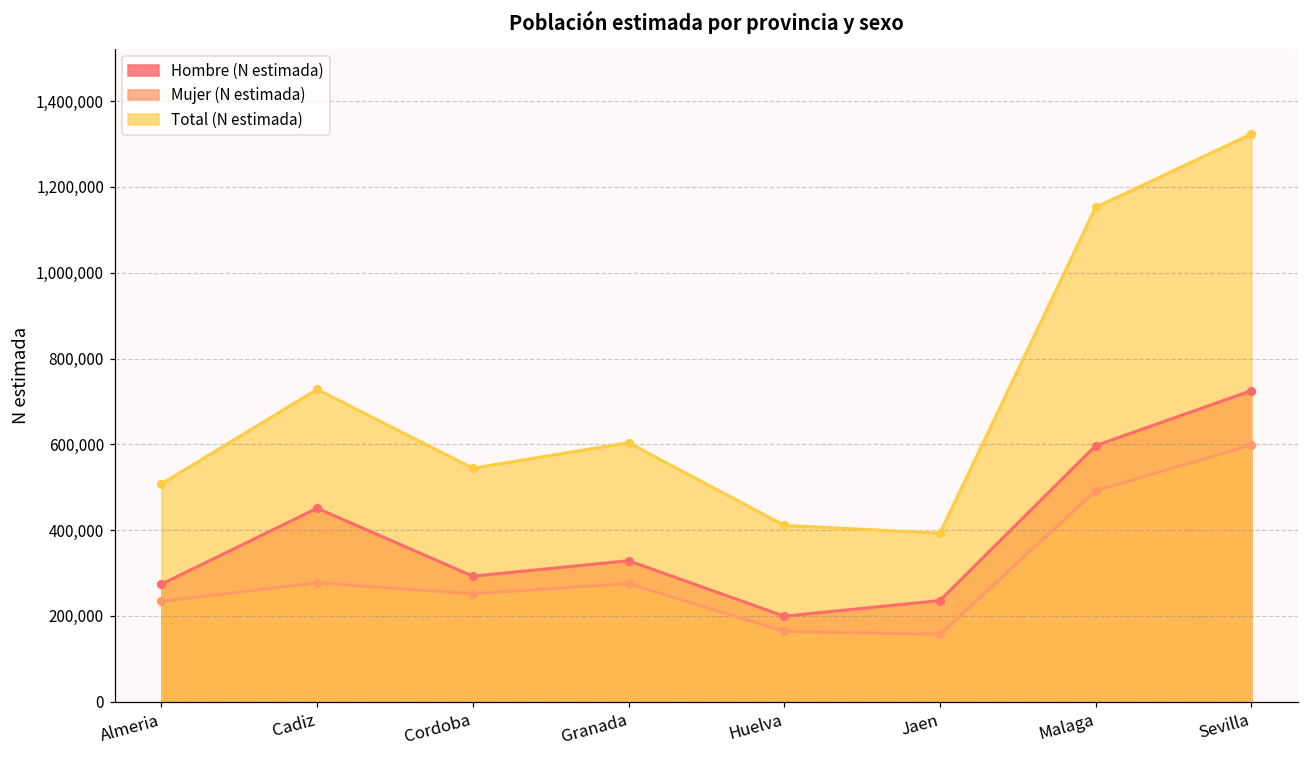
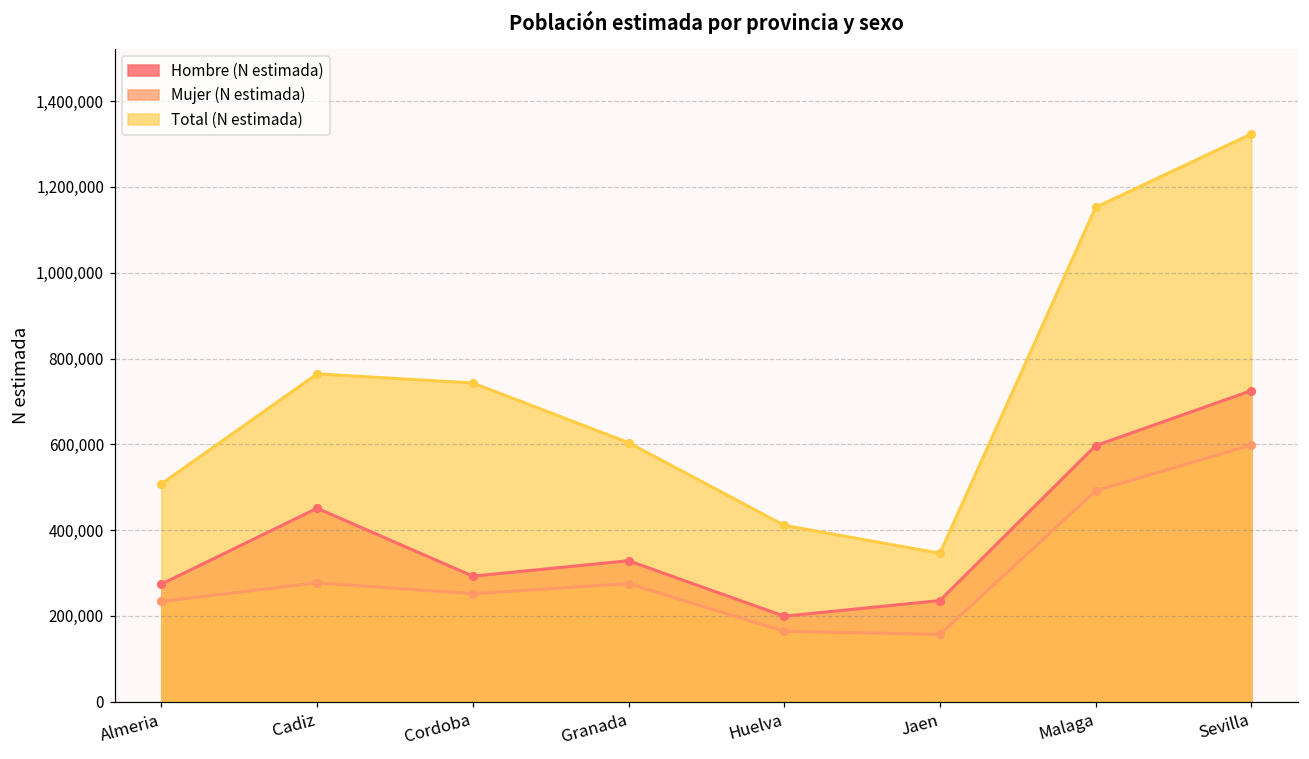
  {
    "Total (N estimada)": {
      "Almeria": "510,000",
-     "Cadiz": "730,000",
-     "Cordoba": "540,000",
+     "Cadiz": "760,000",
+     "Cordoba": "740,000",
      "Granada": "600,000",
      "Huelva": "410,000",
-     "Jaen": "390,000",
+     "Jaen": "350,000",
      "Malaga": "1,150,000",
      "Sevilla": "1,320,000"
    }
  }
